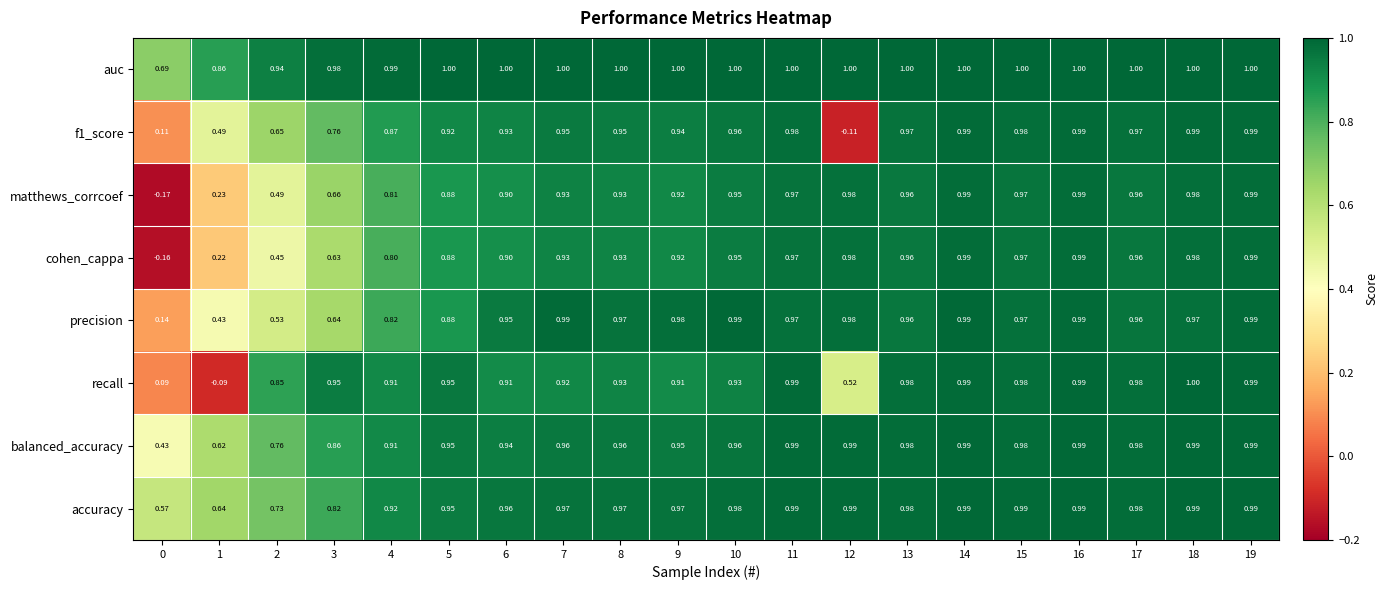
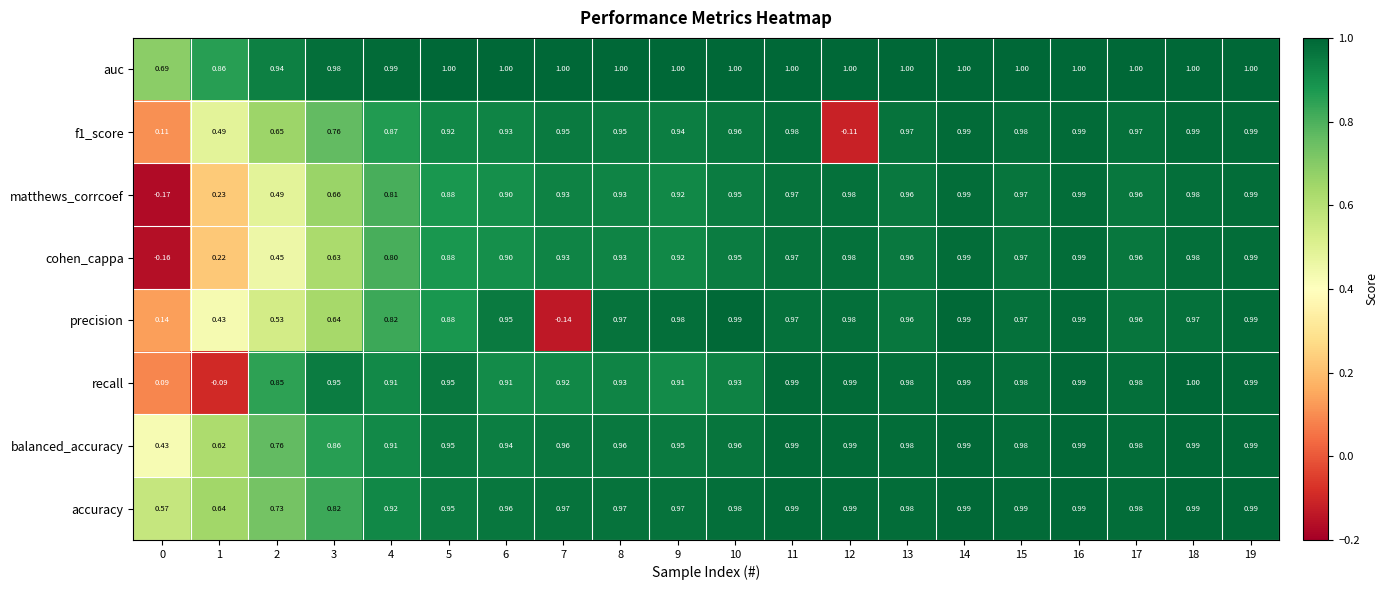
  {
    "auc": {
      "0": 0.69,
      "1": 0.86,
      "2": 0.94,
      "3": 0.98,
      "4": 0.99,
      "5": 1.00,
      "6": 1.00,
      "7": 1.00,
      "8": 1.00,
      "9": 1.00,
      "10": 1.00,
      "11": 1.00,
      "12": 1.00,
      "13": 1.00,
      "14": 1.00,
      "15": 1.00,
      "16": 1.00,
      "17": 1.00,
      "18": 1.00,
      "19": 1.00
    },
    "f1_score": {
      "0": 0.11,
      "1": 0.49,
      "2": 0.65,
      "3": 0.76,
      "4": 0.87,
      "5": 0.92,
      "6": 0.93,
      "7": 0.95,
      "8": 0.95,
      "9": 0.94,
      "10": 0.96,
      "11": 0.98,
      "12": -0.11,
      "13": 0.97,
      "14": 0.99,
      "15": 0.98,
      "16": 0.99,
      "17": 0.97,
      "18": 0.99,
      "19": 0.99
    },
    "matthews_corrcoef": {
      "0": -0.17,
      "1": 0.23,
      "2": 0.49,
      "3": 0.66,
      "4": 0.81,
      "5": 0.88,
      "6": 0.90,
      "7": 0.93,
      "8": 0.93,
      "9": 0.92,
      "10": 0.95,
      "11": 0.97,
      "12": 0.98,
      "13": 0.96,
      "14": 0.99,
      "15": 0.97,
      "16": 0.99,
      "17": 0.96,
      "18": 0.98,
      "19": 0.99
    },
    "cohen_cappa": {
      "0": -0.16,
      "1": 0.22,
      "2": 0.45,
      "3": 0.63,
      "4": 0.80,
      "5": 0.88,
      "6": 0.90,
      "7": 0.93,
      "8": 0.93,
      "9": 0.92,
      "10": 0.95,
      "11": 0.97,
      "12": 0.98,
      "13": 0.96,
      "14": 0.99,
      "15": 0.97,
      "16": 0.99,
      "17": 0.96,
      "18": 0.98,
      "19": 0.99
    },
    "precision": {
      "0": 0.14,
      "1": 0.43,
      "2": 0.53,
      "3": 0.64,
      "4": 0.82,
      "5": 0.88,
      "6": 0.95,
-     "7": 0.99,
+     "7": -0.14,
      "8": 0.97,
      "9": 0.98,
      "10": 0.99,
      "11": 0.97,
      "12": 0.98,
      "13": 0.96,
      "14": 0.99,
      "15": 0.97,
      "16": 0.99,
      "17": 0.96,
      "18": 0.97,
      "19": 0.99
    },
    "recall": {
      "0": 0.09,
      "1": -0.09,
      "2": 0.85,
      "3": 0.95,
      "4": 0.91,
      "5": 0.95,
      "6": 0.91,
      "7": 0.92,
      "8": 0.93,
      "9": 0.91,
      "10": 0.93,
      "11": 0.99,
-     "12": 0.52,
+     "12": 0.99,
      "13": 0.98,
      "14": 0.99,
      "15": 0.98,
      "16": 0.99,
      "17": 0.98,
      "18": 1.00,
      "19": 0.99
    },
    "balanced_accuracy": {
      "0": 0.43,
      "1": 0.62,
      "2": 0.76,
      "3": 0.86,
      "4": 0.91,
      "5": 0.95,
      "6": 0.94,
      "7": 0.96,
      "8": 0.96,
      "9": 0.95,
      "10": 0.96,
      "11": 0.99,
      "12": 0.99,
      "13": 0.98,
      "14": 0.99,
      "15": 0.98,
      "16": 0.99,
      "17": 0.98,
      "18": 0.99,
      "19": 0.99
    },
    "accuracy": {
      "0": 0.57,
      "1": 0.64,
      "2": 0.73,
      "3": 0.82,
      "4": 0.92,
      "5": 0.95,
      "6": 0.96,
      "7": 0.97,
      "8": 0.97,
      "9": 0.97,
      "10": 0.98,
      "11": 0.99,
      "12": 0.99,
      "13": 0.98,
      "14": 0.99,
      "15": 0.99,
      "16": 0.99,
      "17": 0.98,
      "18": 0.99,
      "19": 0.99
    }
  }
